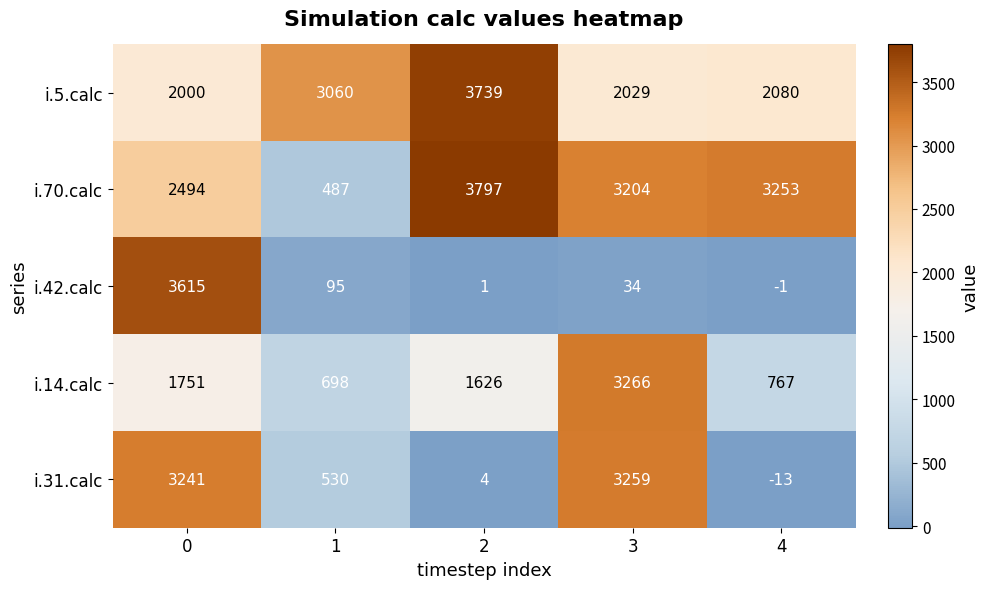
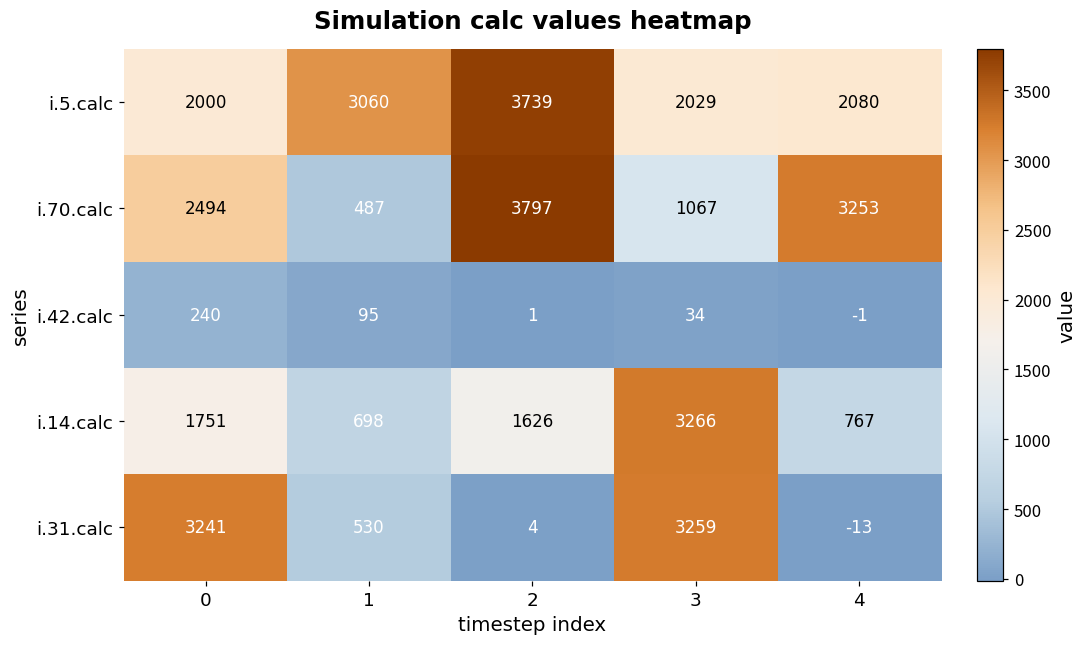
  {
    "i.5.calc": {
      "0": 2000,
      "1": 3060,
      "2": 3739,
      "3": 2029,
      "4": 2080
    },
    "i.70.calc": {
      "0": 2494,
      "1": 487,
      "2": 3797,
-     "3": 3204,
+     "3": 1067,
      "4": 3253
    },
    "i.42.calc": {
-     "0": 3615,
+     "0": 240,
      "1": 95,
      "2": 1,
      "3": 34,
      "4": -1
    },
    "i.14.calc": {
      "0": 1751,
      "1": 698,
      "2": 1626,
      "3": 3266,
      "4": 767
    },
    "i.31.calc": {
      "0": 3241,
      "1": 530,
      "2": 4,
      "3": 3259,
      "4": -13
    }
  }
